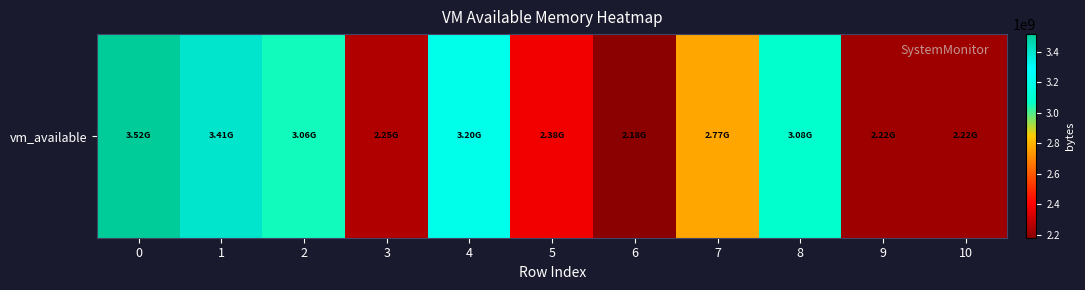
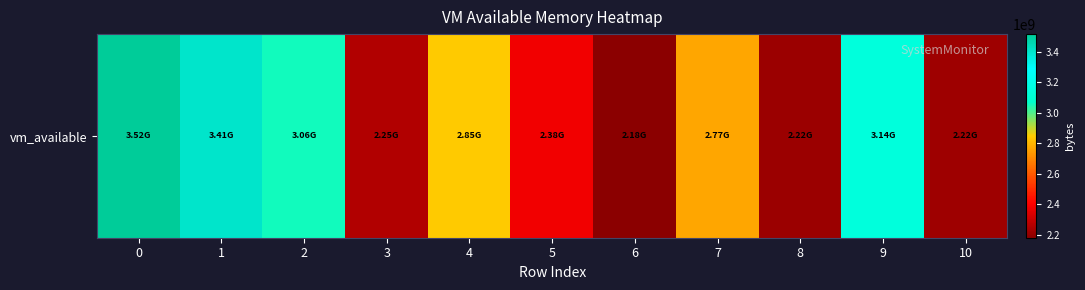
  {
    "vm_available": {
      "0": "3.52G",
      "1": "3.41G",
      "2": "3.06G",
      "3": "2.25G",
-     "4": "3.20G",
+     "4": "2.85G",
      "5": "2.38G",
      "6": "2.18G",
      "7": "2.77G",
-     "8": "3.08G",
-     "9": "2.22G"
+     "8": "2.22G",
+     "9": "3.14G"
    }
  }
